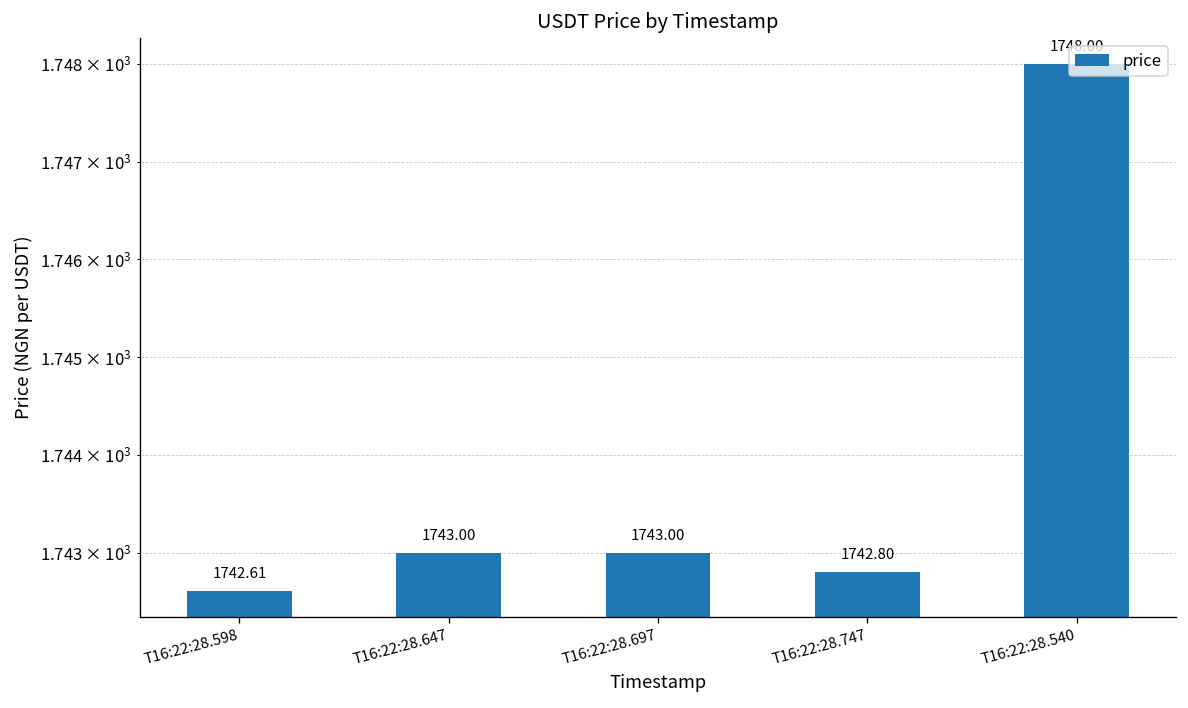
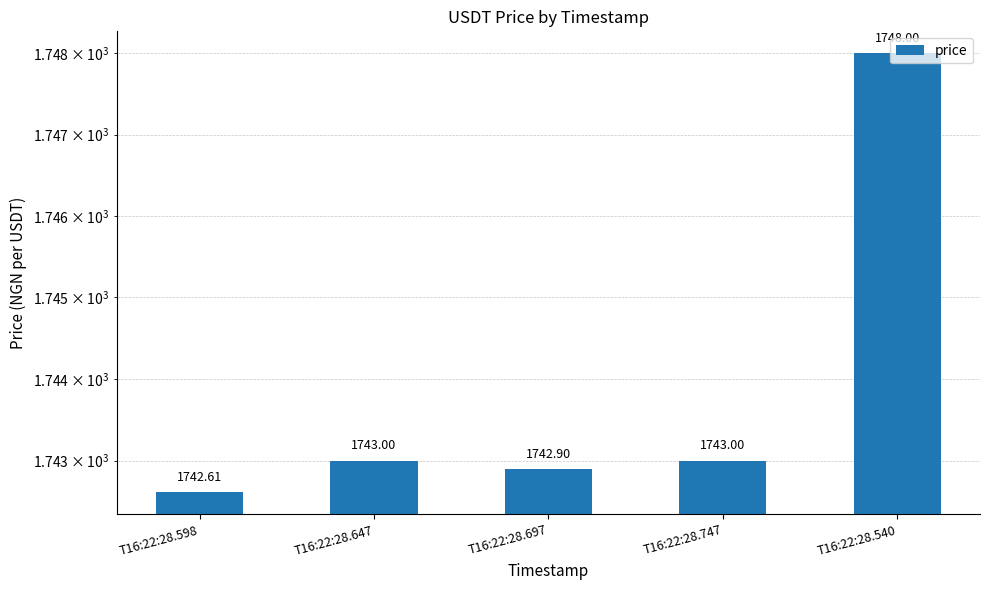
  {
    "T16:22:28.598": 1742.61,
    "T16:22:28.647": 1743.00,
-   "T16:22:28.697": 1743.00,
-   "T16:22:28.747": 1742.80
+   "T16:22:28.697": 1742.90,
+   "T16:22:28.747": 1743.00
  }
